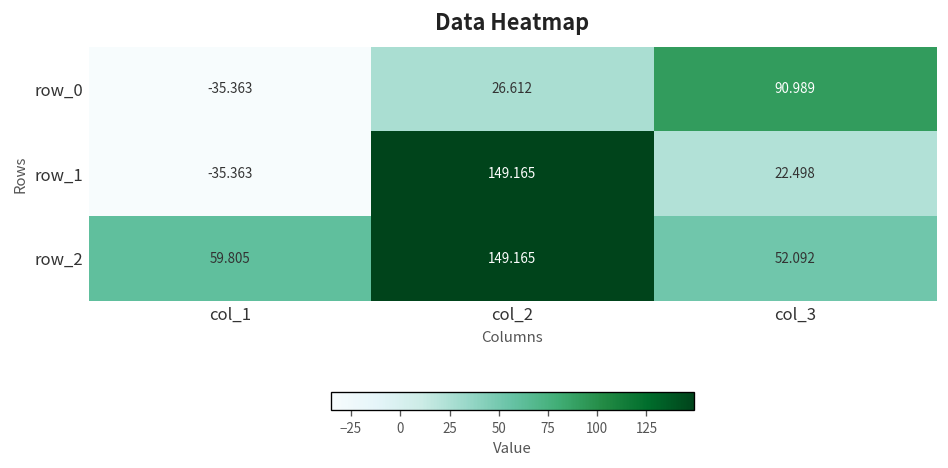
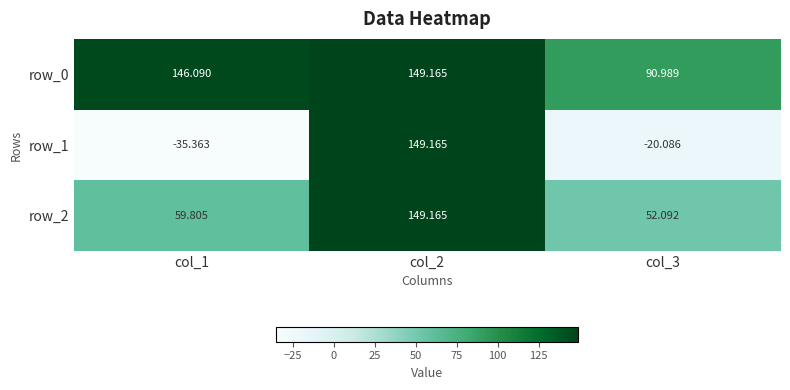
  {
    "row_0": {
-     "col_1": -35.363,
-     "col_2": 26.612,
+     "col_1": 146.090,
+     "col_2": 149.165,
      "col_3": 90.989
    },
    "row_1": {
      "col_1": -35.363,
      "col_2": 149.165,
-     "col_3": 22.498
+     "col_3": -20.086
    },
    "row_2": {
      "col_1": 59.805,
      "col_2": 149.165,
      "col_3": 52.092
    }
  }
